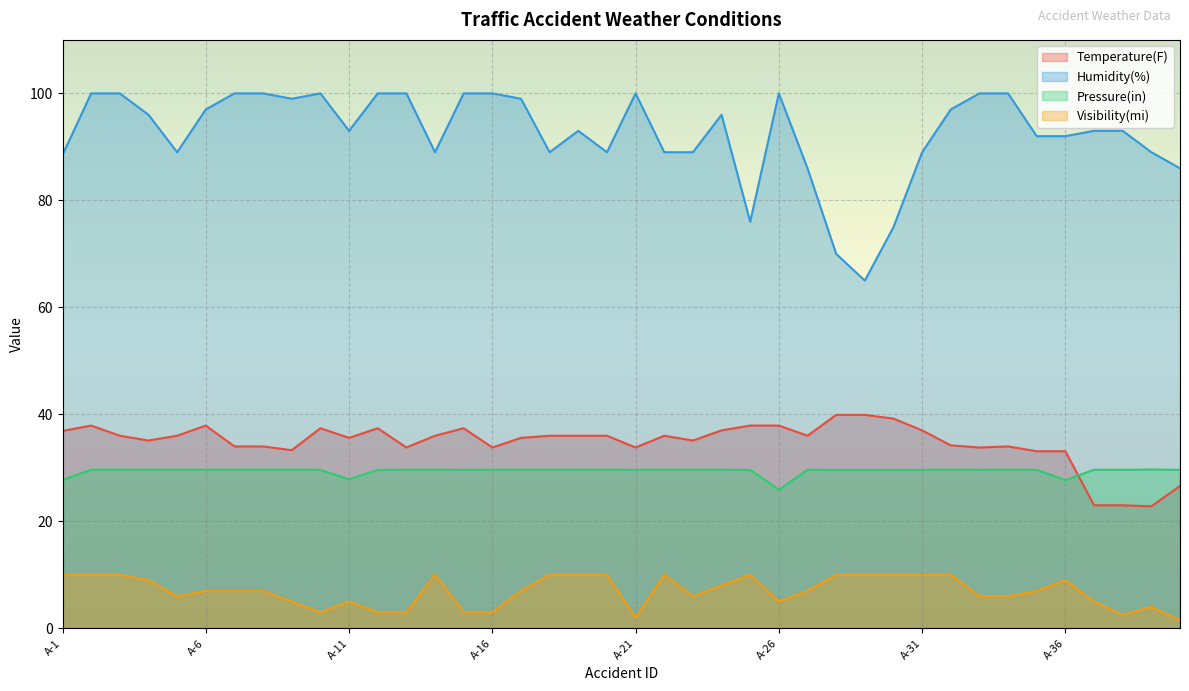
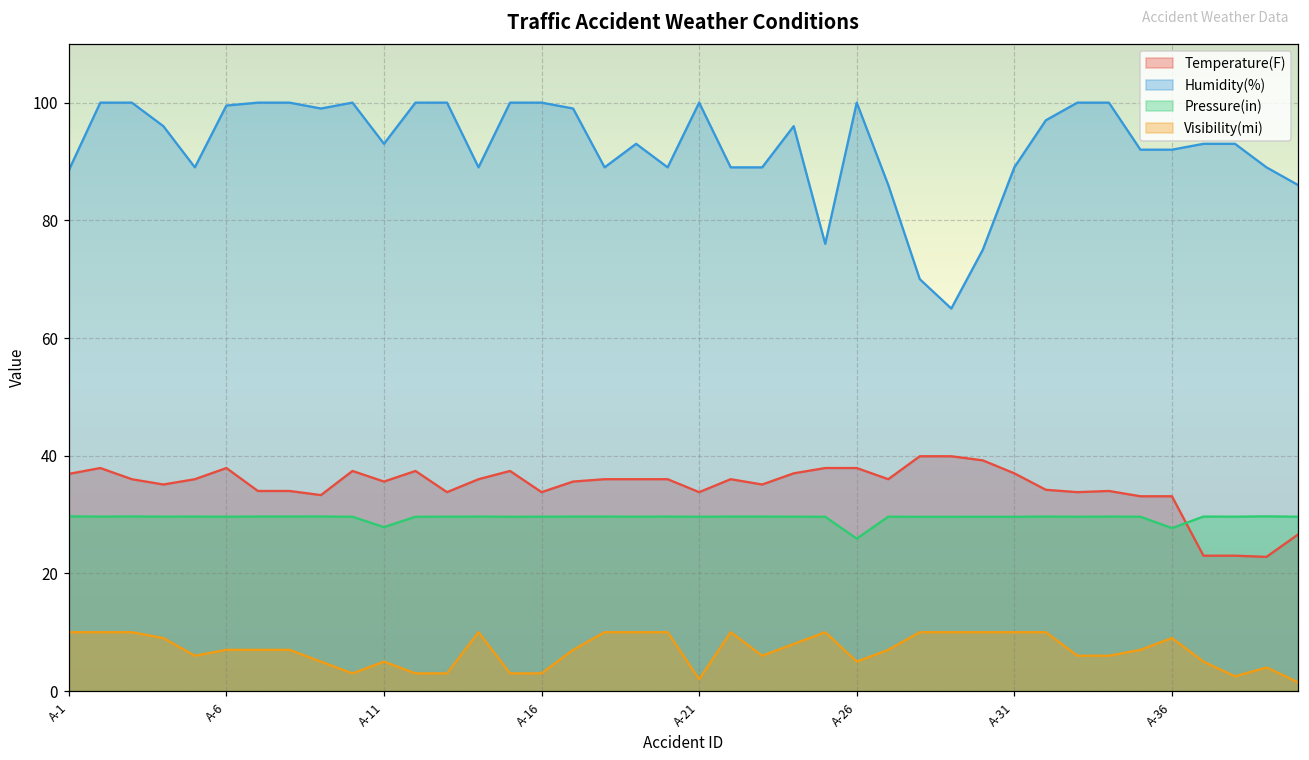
  {
    "Humidity(%)": {
      "A-1": 89,
-     "A-6": 97,
+     "A-6": 100,
      "A-11": 93,
      "A-16": 100,
      "A-21": 100,
      "A-26": 100,
      "A-31": 89,
      "A-36": 92
    },
    "Pressure(in)": {
-     "A-1": 28,
+     "A-1": 30,
      "A-6": 30,
      "A-11": 28,
      "A-16": 30,
      "A-21": 30,
      "A-26": 26,
      "A-31": 30,
      "A-36": 28
    }
  }
